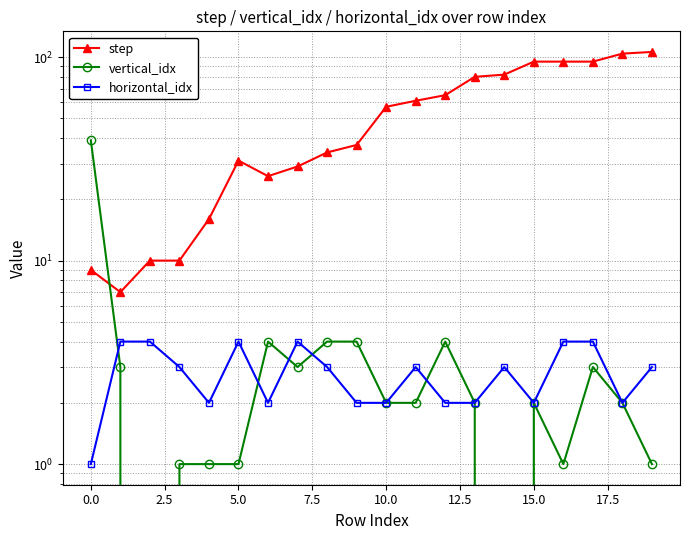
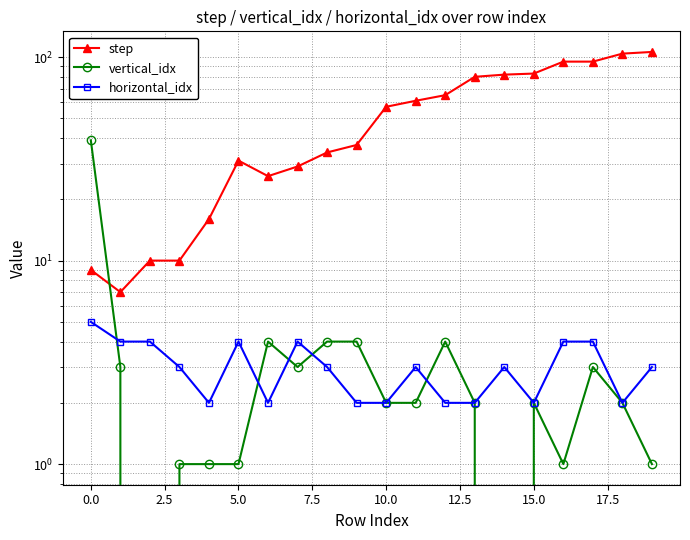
  {
    "step": {
      "0.0": 9,
      "5.0": 31,
      "10.0": 57,
-     "15.0": 100
+     "15.0": 83
    },
    "vertical_idx": {
      "0.0": 39,
      "5.0": 1
    },
    "horizontal_idx": {
-     "0.0": 1,
+     "0.0": 5,
      "5.0": 4
    }
  }
